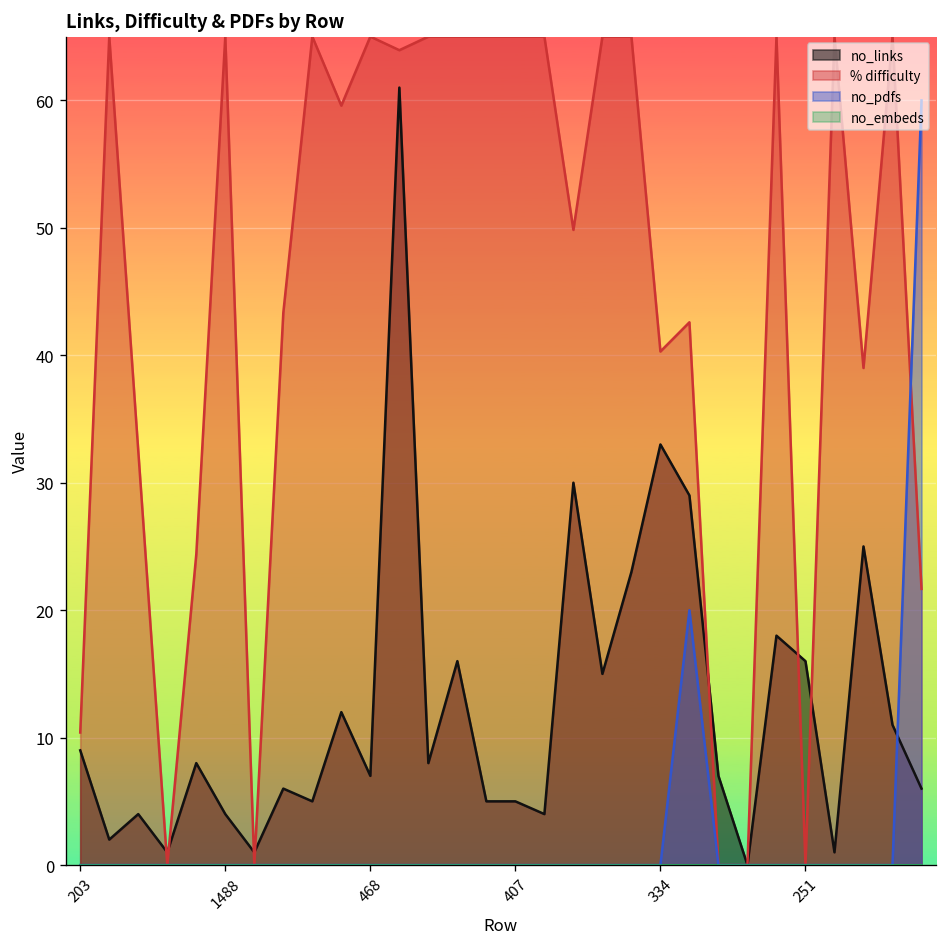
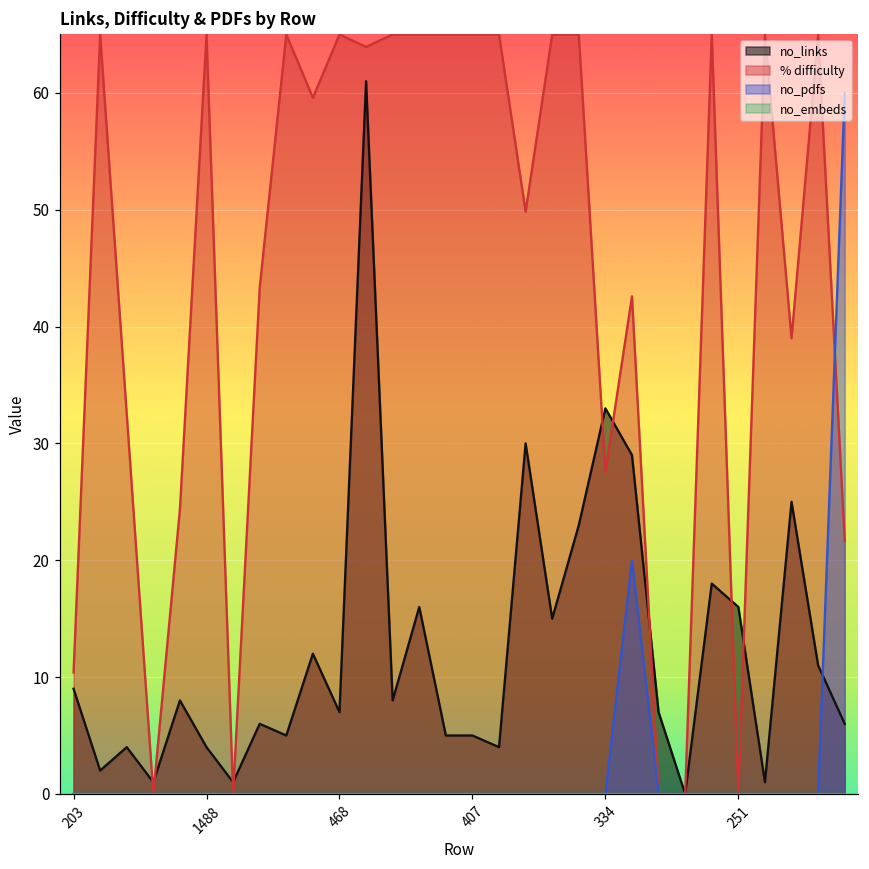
  {
    "no_links": {
      "203": 9.0,
      "1488": 4.0,
      "468": 7.0,
      "407": 5.0,
      "334": 33.0,
      "251": 16.0
    },
    "% difficulty": {
      "203": 10.4,
      "1488": 65.0,
      "468": 65.0,
      "407": 65.0,
-     "334": 40.3
+     "334": 27.6
    }
  }
